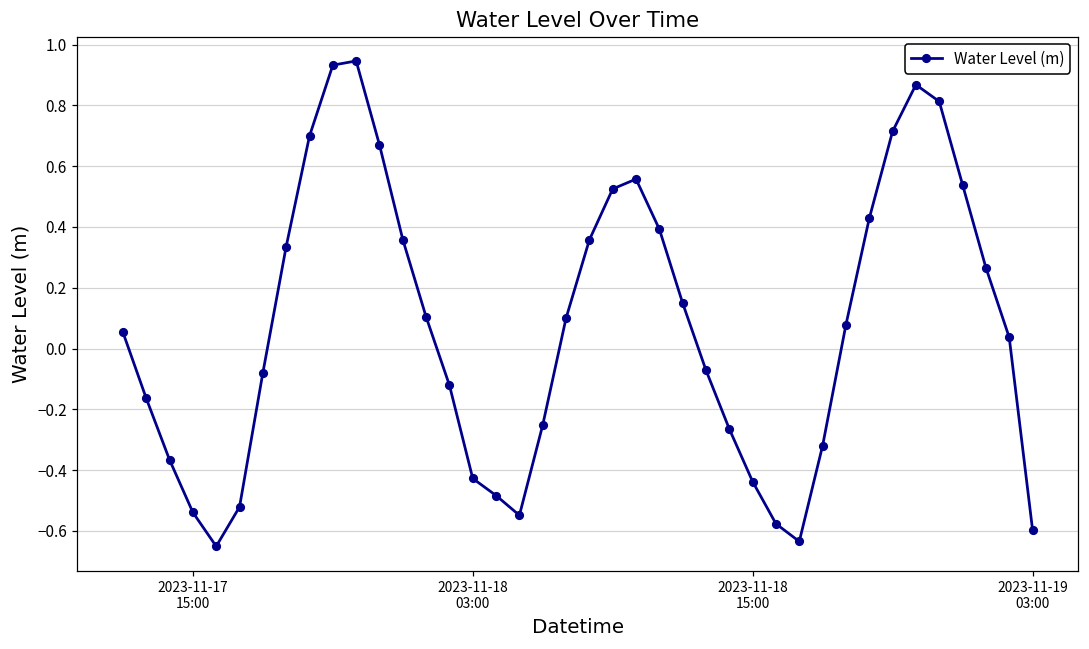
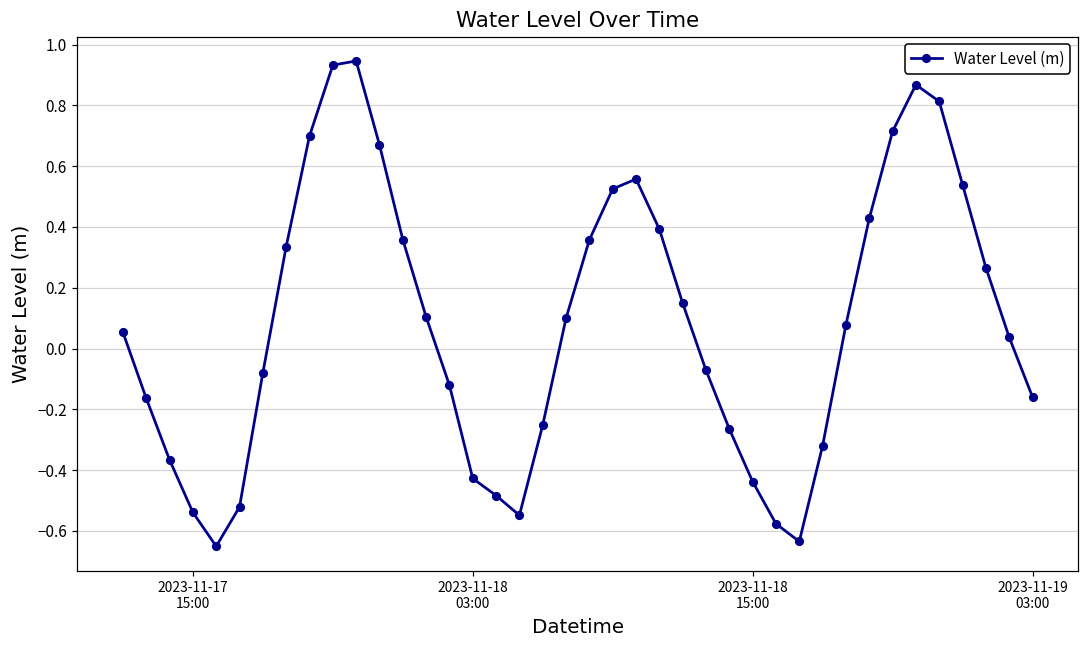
  {
    "2023-11-17 15:00": -0.54,
    "2023-11-18 03:00": -0.43,
    "2023-11-18 15:00": -0.44,
-   "2023-11-19 03:00": -0.60
+   "2023-11-19 03:00": -0.16
  }
